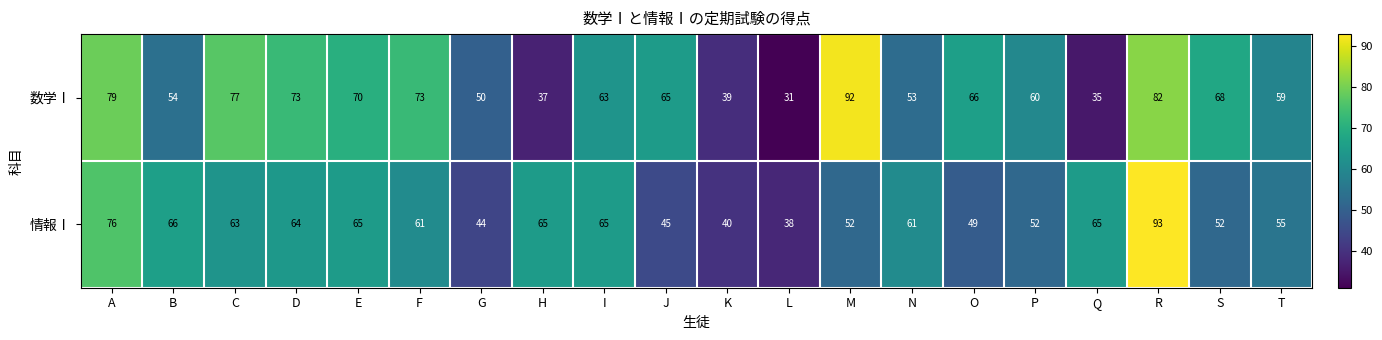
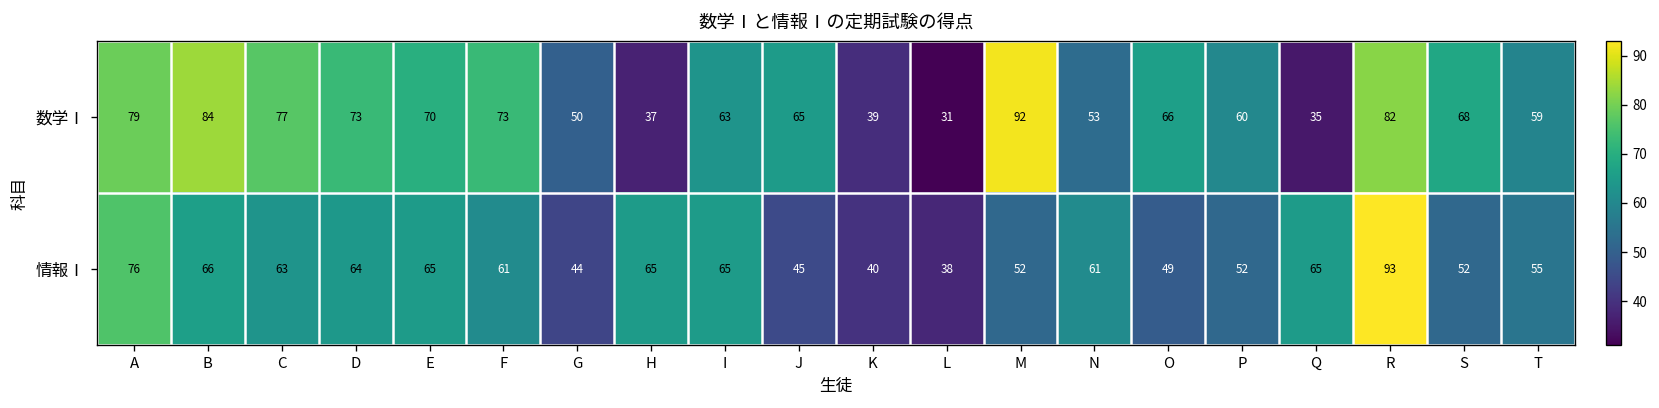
  {
    "数学Ⅰ": {
      "A": 79,
-     "B": 54,
+     "B": 84,
      "C": 77,
      "D": 73,
      "E": 70,
      "F": 73,
      "G": 50,
      "H": 37,
      "I": 63,
      "J": 65,
      "K": 39,
      "L": 31,
      "M": 92,
      "N": 53,
      "O": 66,
      "P": 60,
      "Q": 35,
      "R": 82,
      "S": 68,
      "T": 59
    },
    "情報Ⅰ": {
      "A": 76,
      "B": 66,
      "C": 63,
      "D": 64,
      "E": 65,
      "F": 61,
      "G": 44,
      "H": 65,
      "I": 65,
      "J": 45,
      "K": 40,
      "L": 38,
      "M": 52,
      "N": 61,
      "O": 49,
      "P": 52,
      "Q": 65,
      "R": 93,
      "S": 52,
      "T": 55
    }
  }
